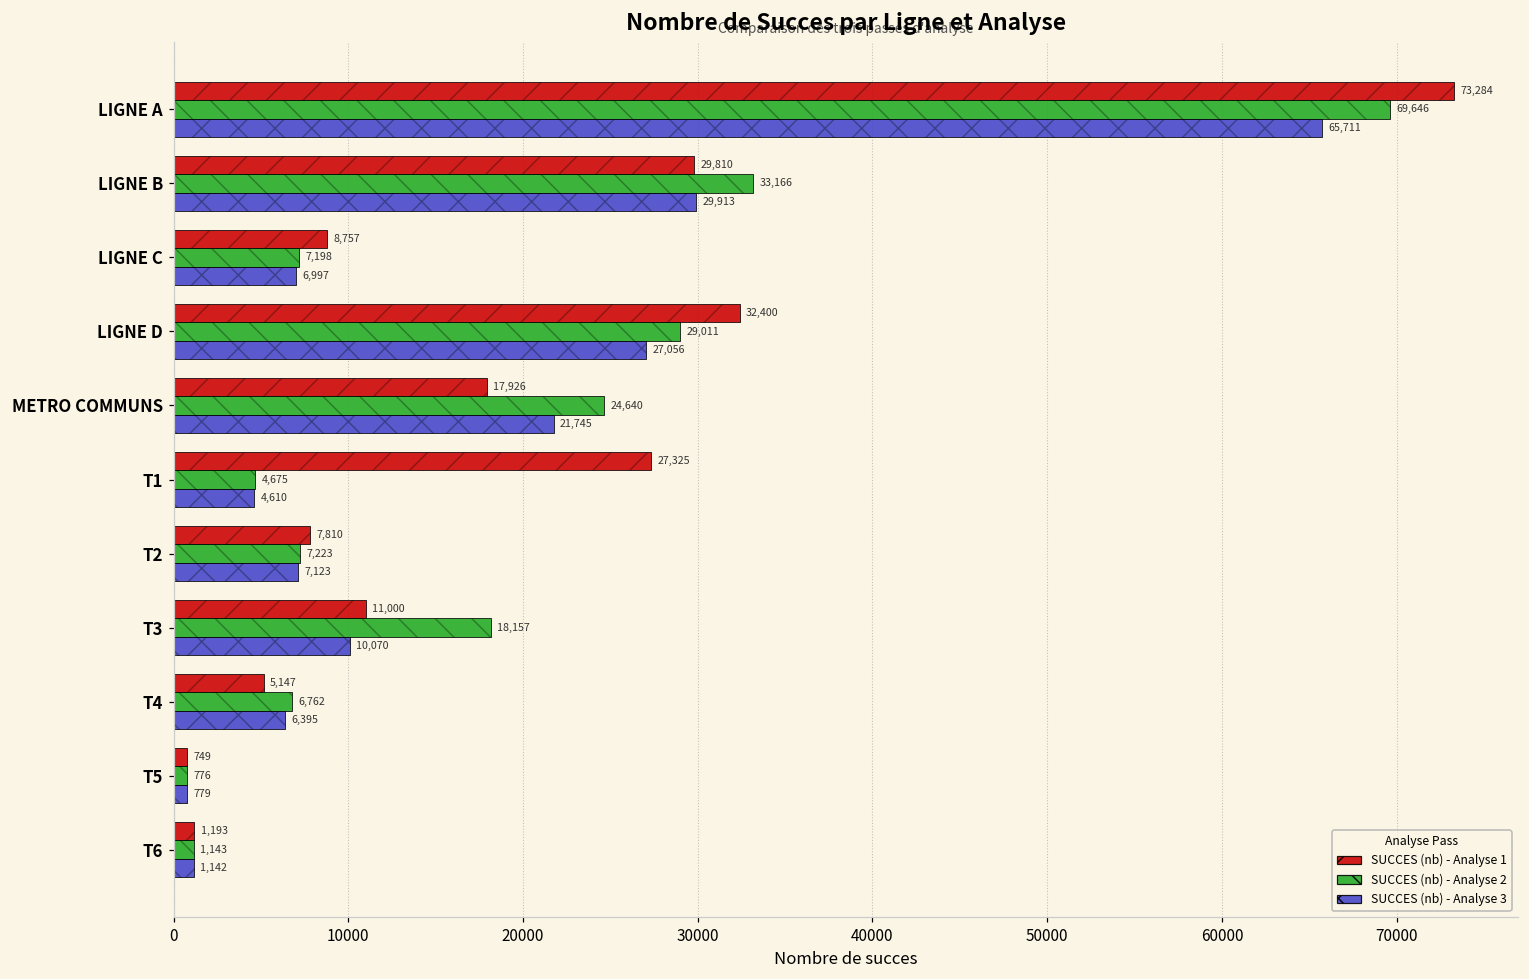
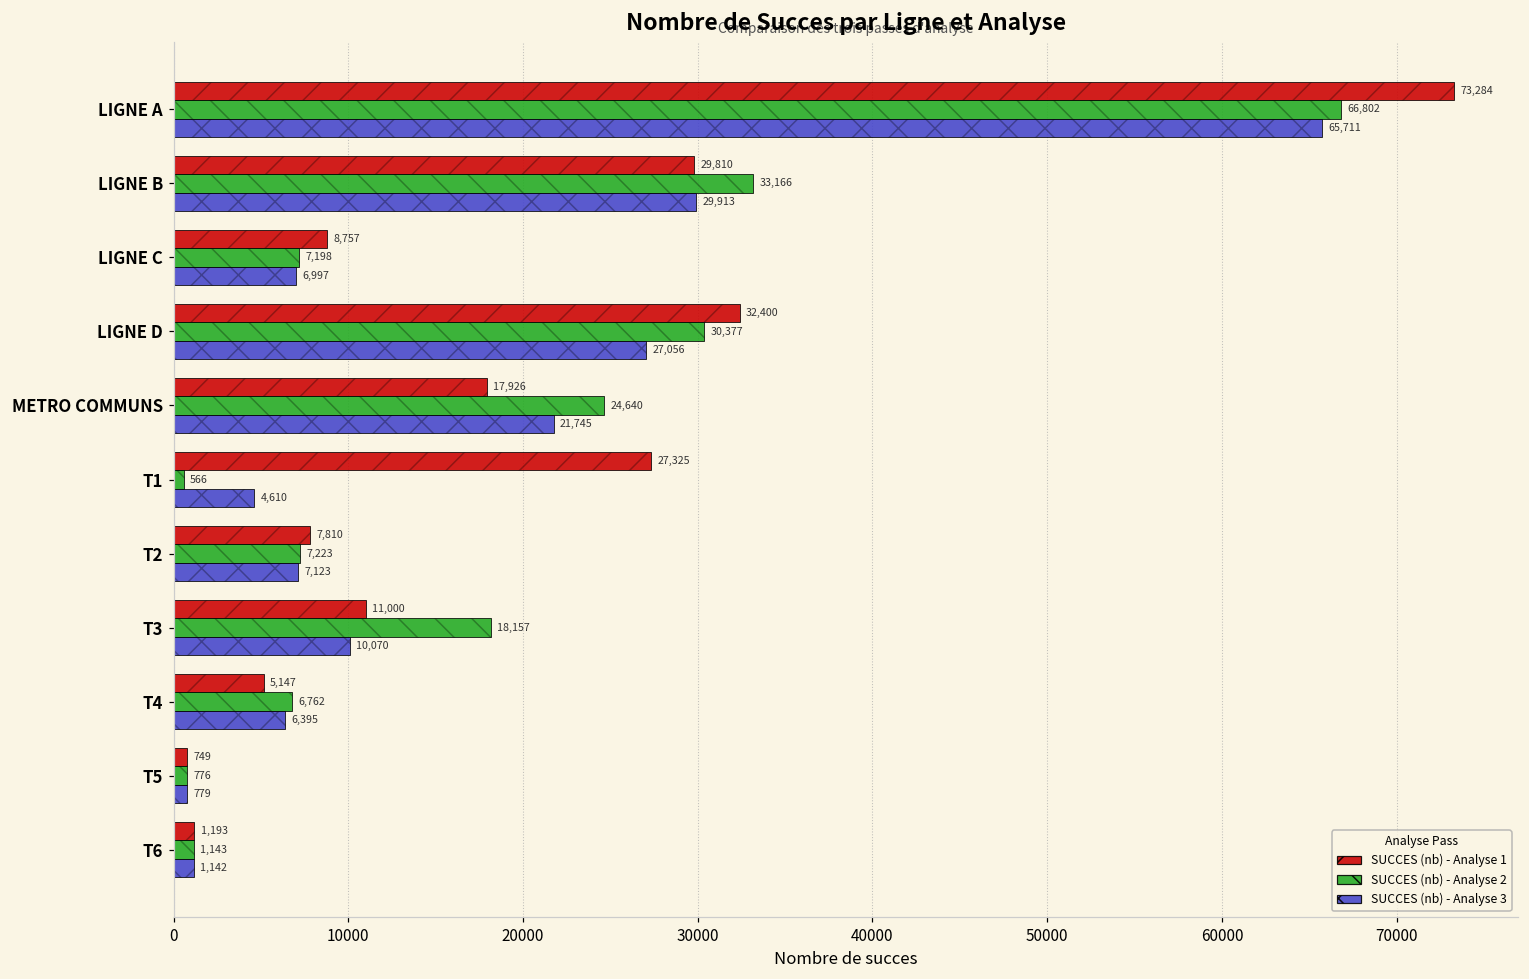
  {
    "SUCCES (nb) - Analyse 1": {
      "LIGNE A": "73,284",
      "LIGNE B": "29,810",
      "LIGNE C": "8,757",
      "LIGNE D": "32,400",
      "METRO COMMUNS": "17,926",
      "T1": "27,325",
      "T2": "7,810",
      "T3": "11,000",
      "T4": "5,147",
      "T5": "749",
      "T6": "1,193"
    },
    "SUCCES (nb) - Analyse 2": {
-     "LIGNE A": "69,646",
+     "LIGNE A": "66,802",
      "LIGNE B": "33,166",
      "LIGNE C": "7,198",
-     "LIGNE D": "29,011",
+     "LIGNE D": "30,377",
      "METRO COMMUNS": "24,640",
-     "T1": "4,675",
+     "T1": "566",
      "T2": "7,223",
      "T3": "18,157",
      "T4": "6,762",
      "T5": "776",
      "T6": "1,143"
    },
    "SUCCES (nb) - Analyse 3": {
      "LIGNE A": "65,711",
      "LIGNE B": "29,913",
      "LIGNE C": "6,997",
      "LIGNE D": "27,056",
      "METRO COMMUNS": "21,745",
      "T1": "4,610",
      "T2": "7,123",
      "T3": "10,070",
      "T4": "6,395",
      "T5": "779",
      "T6": "1,142"
    }
  }
